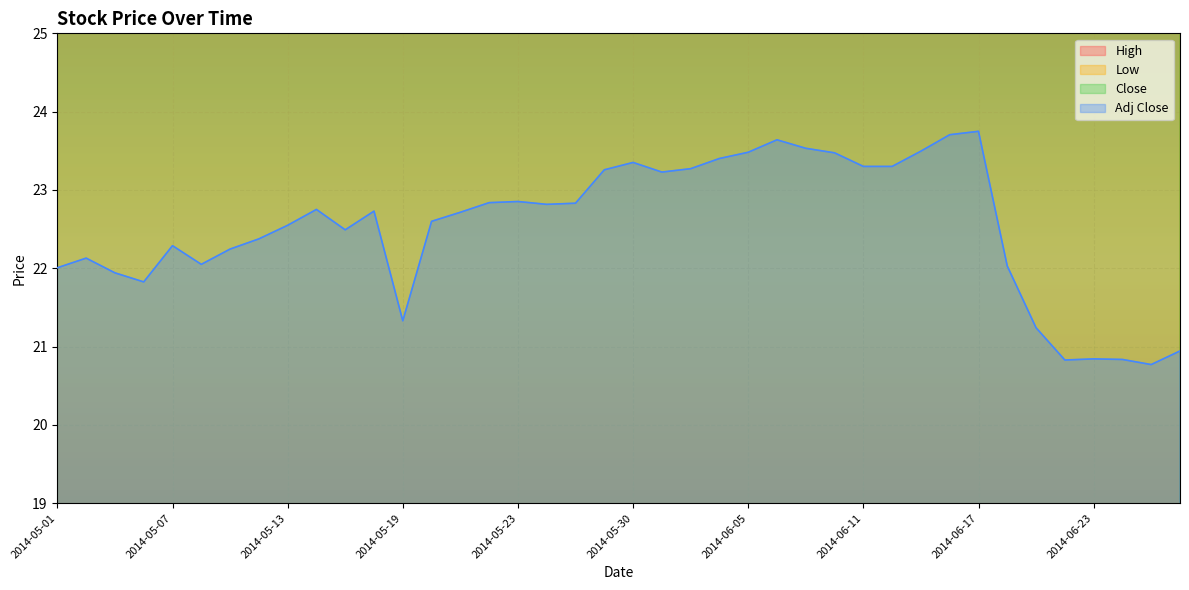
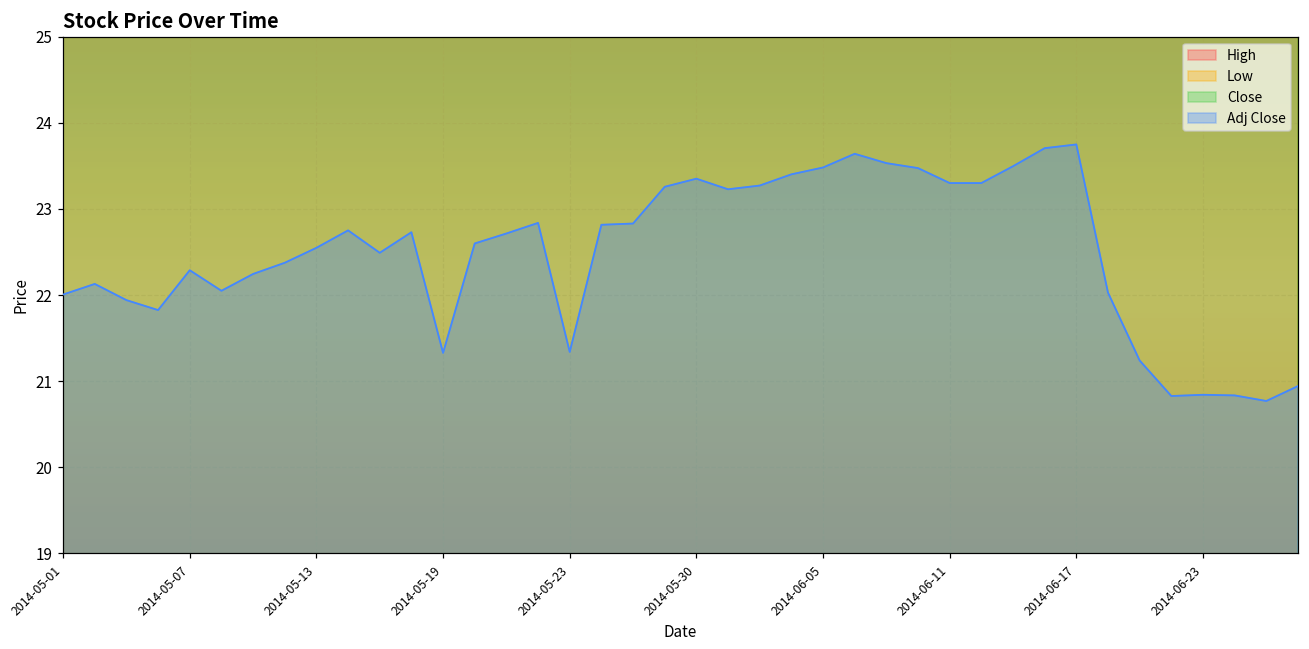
  {
    "Adj Close": {
      "2014-05-01": 22.0,
      "2014-05-07": 22.3,
      "2014-05-13": 22.5,
      "2014-05-19": 21.3,
-     "2014-05-23": 22.9,
+     "2014-05-23": 21.3,
      "2014-05-30": 23.4,
      "2014-06-05": 23.5,
      "2014-06-11": 23.3,
      "2014-06-17": 23.7,
      "2014-06-23": 20.8
    }
  }
